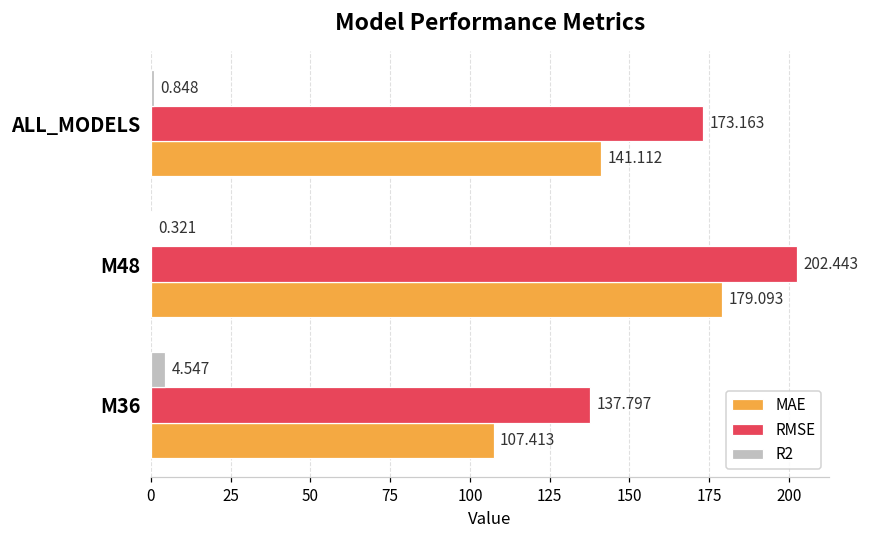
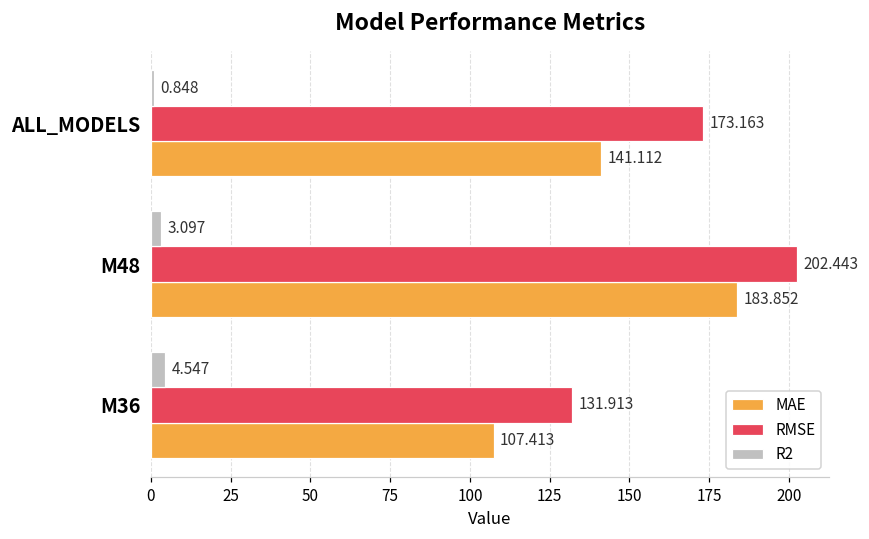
  {
    "MAE": {
      "ALL_MODELS": 141.112,
-     "M48": 179.093,
+     "M48": 183.852,
      "M36": 107.413
    },
    "RMSE": {
      "ALL_MODELS": 173.163,
      "M48": 202.443,
-     "M36": 137.797
+     "M36": 131.913
    },
    "R2": {
      "ALL_MODELS": 0.848,
-     "M48": 0.321,
+     "M48": 3.097,
      "M36": 4.547
    }
  }
